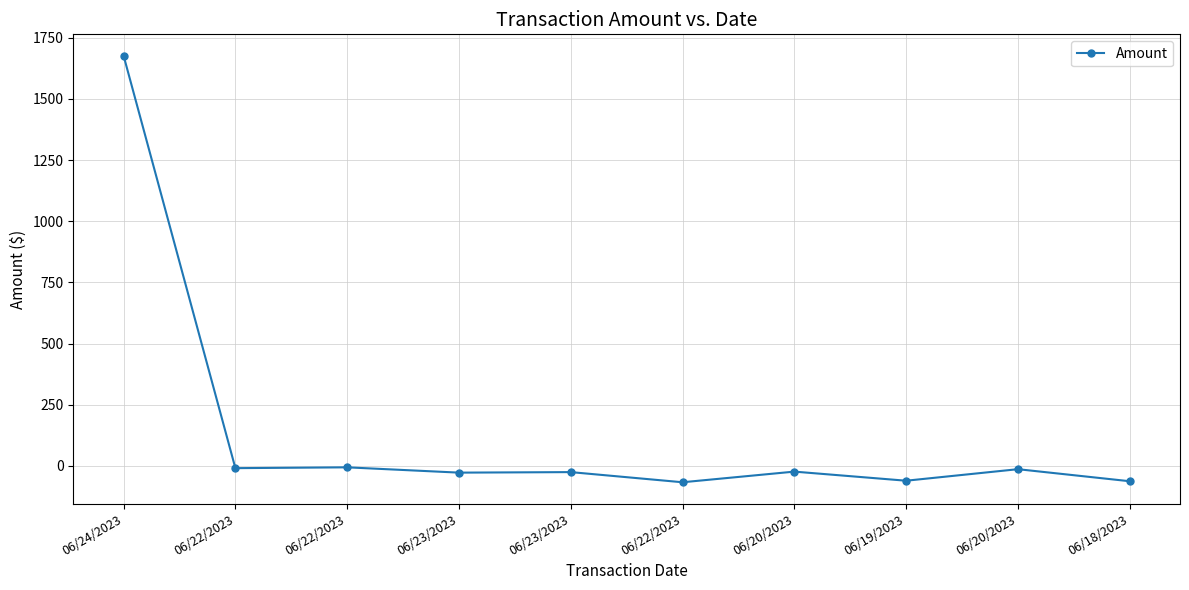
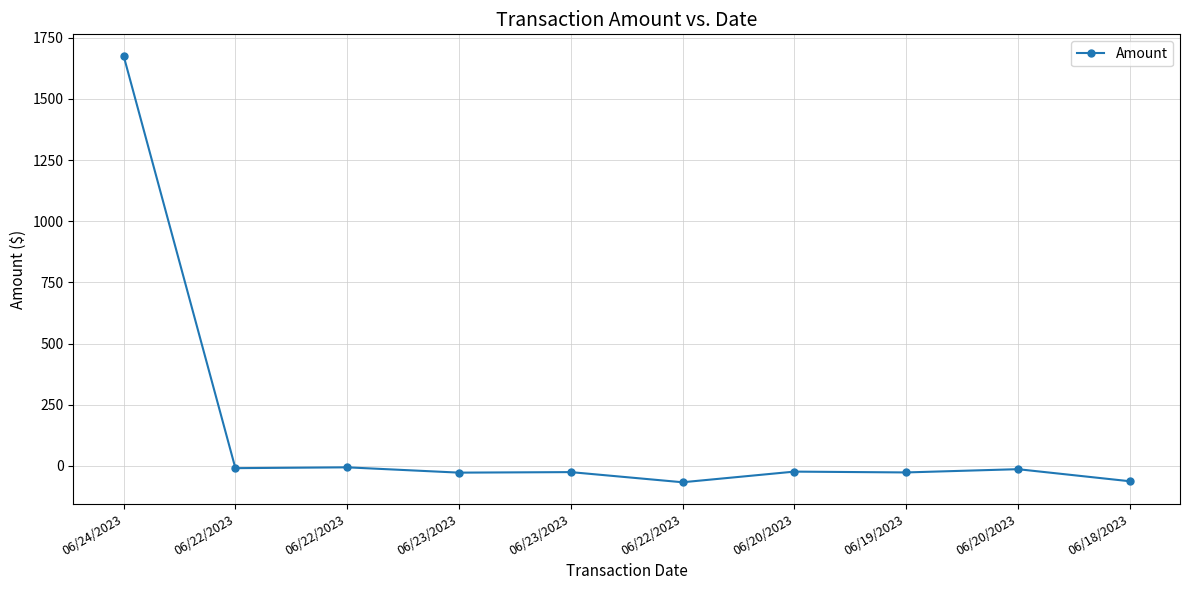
  {
    "06/24/2023": 1680,
-   "06/19/2023": -60,
+   "06/19/2023": -30,
    "06/18/2023": -60
  }
